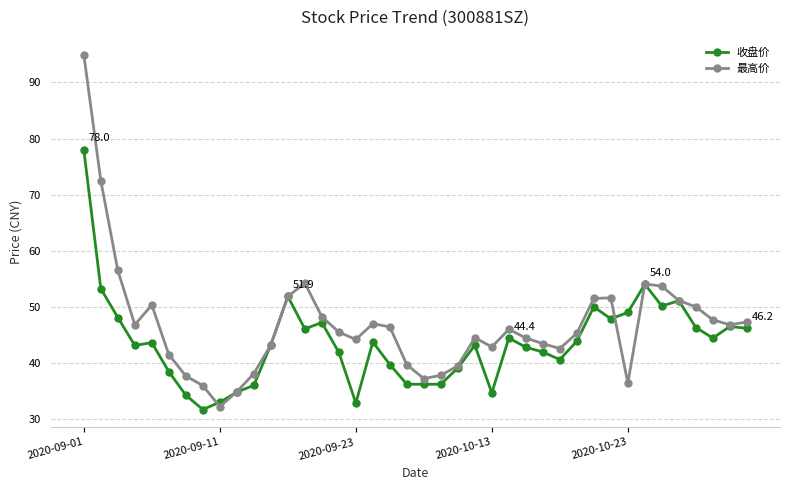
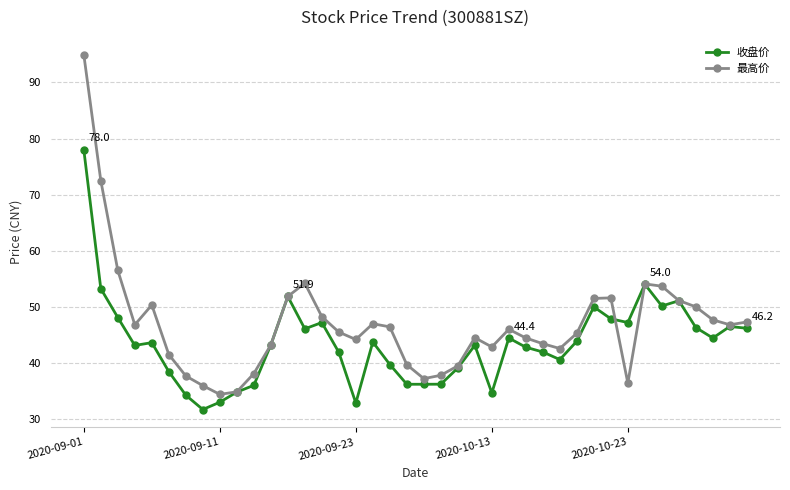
  {
    "收盘价": {
      "2020-09-11": 33,
      "2020-09-23": 33,
      "2020-10-13": 35,
-     "2020-10-23": 49
+     "2020-10-23": 47
    },
    "最高价": {
      "2020-09-01": 95,
-     "2020-09-11": 32,
+     "2020-09-11": 34,
      "2020-09-23": 44,
      "2020-10-13": 43,
      "2020-10-23": 36
    }
  }
